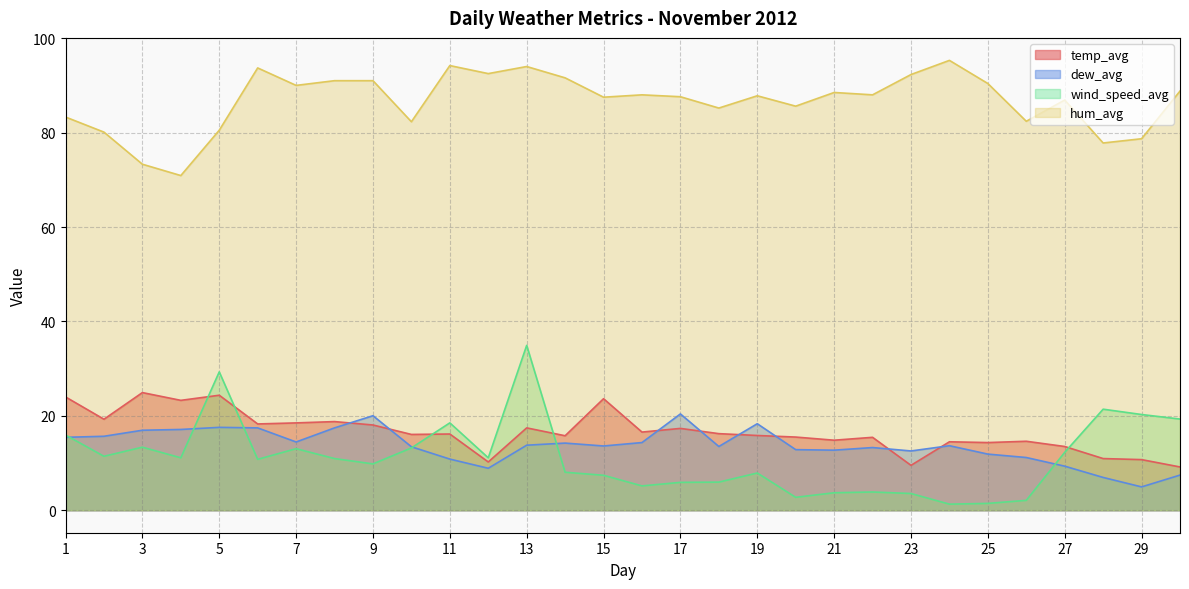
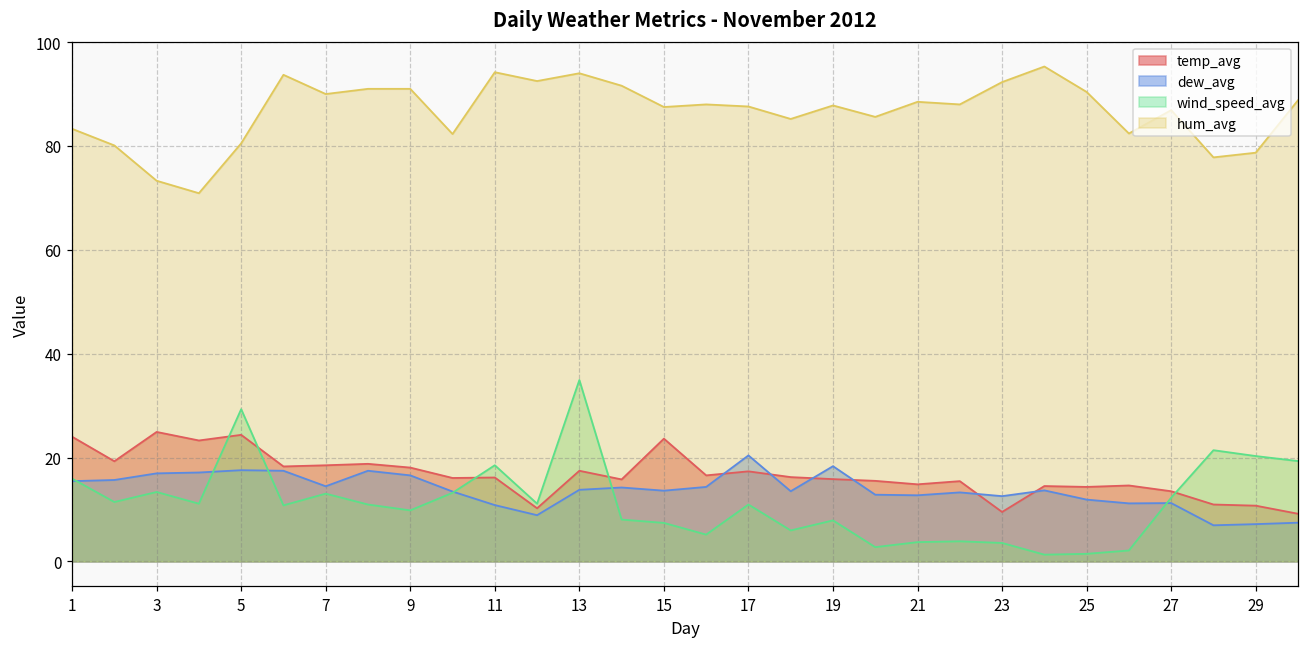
  {
    "temp_avg": {
      "1": 24,
      "3": 25,
      "5": 24,
      "7": 19,
      "9": 18,
      "11": 16,
      "13": 17,
      "15": 24,
      "17": 17,
      "19": 16,
      "21": 15,
      "23": 10,
      "25": 14,
      "27": 13,
      "29": 11
    },
    "dew_avg": {
      "3": 17,
      "5": 18,
      "7": 14,
-     "9": 20,
+     "9": 17,
      "11": 11,
      "13": 14,
      "15": 14,
      "17": 20,
      "19": 18,
      "21": 13,
      "23": 13,
      "25": 12,
-     "27": 9,
-     "29": 5
+     "27": 11,
+     "29": 7
    },
    "wind_speed_avg": {
      "3": 13,
      "5": 29,
      "7": 13,
      "9": 10,
      "11": 19,
      "13": 35,
      "15": 7,
-     "17": 6,
+     "17": 11,
      "19": 8,
      "21": 4,
      "23": 4,
      "25": 1,
      "27": 12,
      "29": 20
    },
    "hum_avg": {
      "1": 83,
      "3": 73,
      "5": 81,
      "7": 90,
      "9": 91,
      "11": 94,
      "13": 94,
      "15": 88,
      "17": 88,
      "19": 88,
      "21": 89,
      "23": 92,
      "25": 90,
      "29": 79
    }
  }
